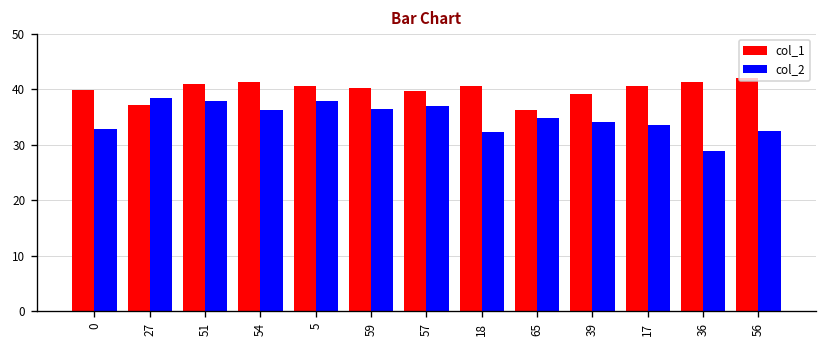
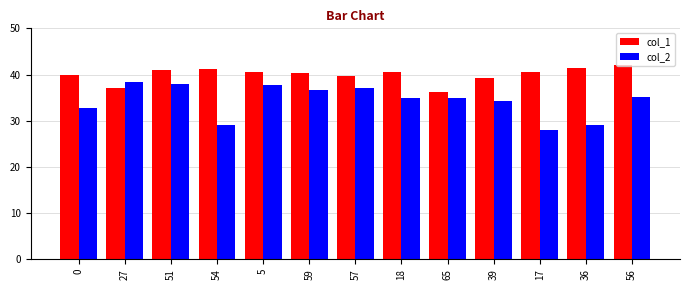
  {
    "col_1": {
      "0": 40,
      "27": 37,
      "51": 41,
      "54": 41,
      "5": 41,
      "59": 40,
      "57": 40,
      "18": 41,
      "65": 36,
      "39": 39,
      "17": 41,
      "36": 41
    },
    "col_2": {
      "0": 33,
      "27": 38,
      "51": 38,
-     "54": 36,
+     "54": 29,
      "5": 38,
      "59": 37,
      "57": 37,
-     "18": 32,
+     "18": 35,
      "65": 35,
      "39": 34,
-     "17": 34,
+     "17": 28,
      "36": 29,
-     "56": 32
+     "56": 35
    }
  }
